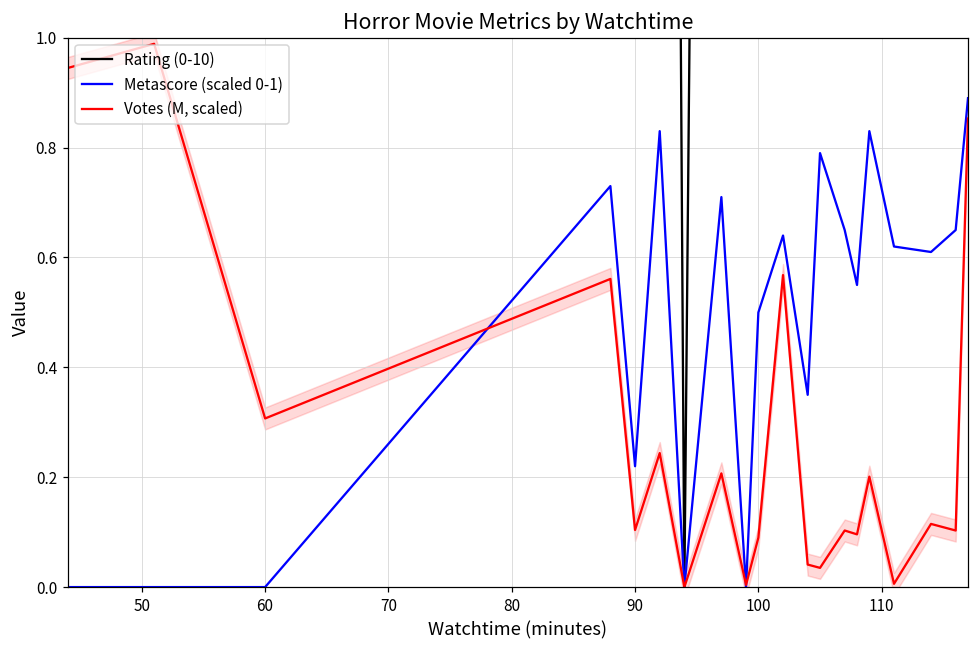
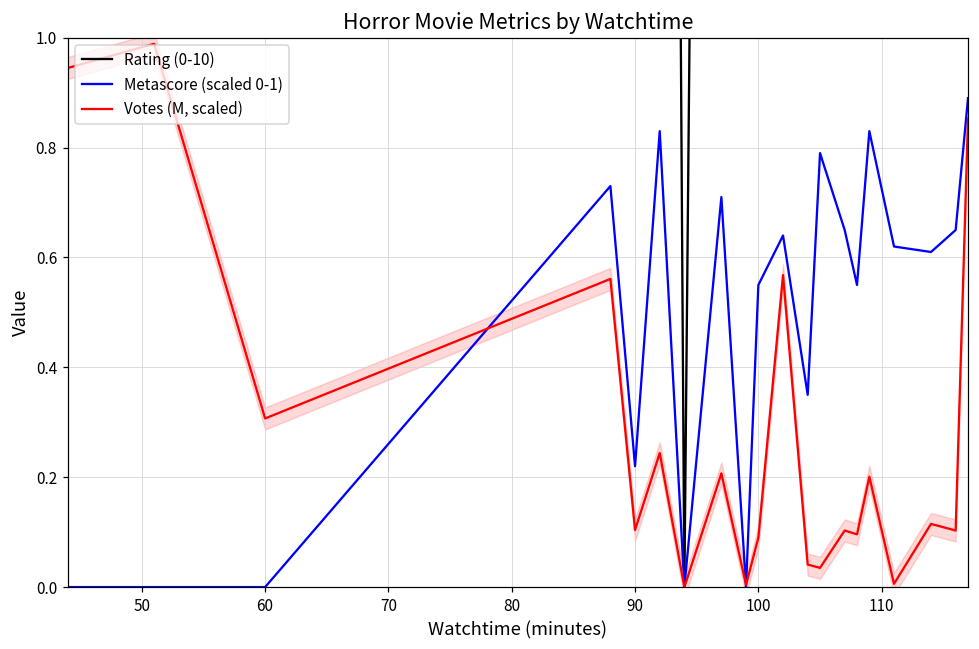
  {
    "Metascore (scaled 0-1)": {
      "60": 0.00,
      "90": 0.22,
-     "100": 0.50
+     "100": 0.55
    }
  }
